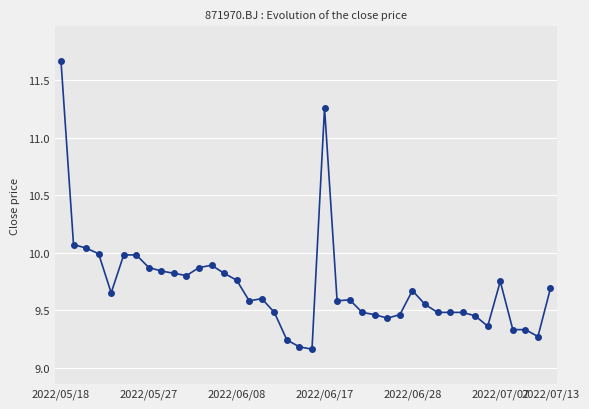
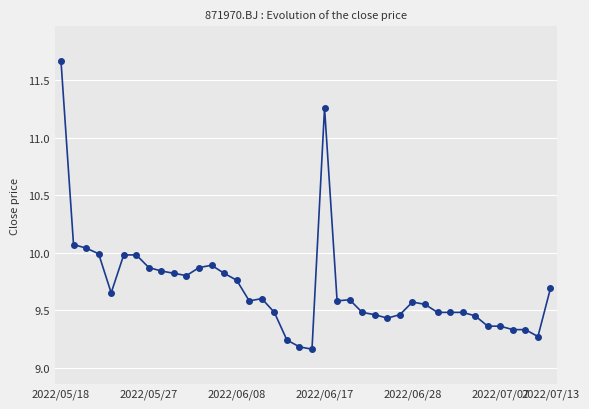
  {
    "2022/05/18": 11.67,
    "2022/05/27": 9.87,
    "2022/06/08": 9.76,
    "2022/06/17": 11.26,
-   "2022/06/28": 9.67,
-   "2022/07/07": 9.75,
+   "2022/06/28": 9.57,
+   "2022/07/07": 9.36,
    "2022/07/13": 9.69
  }
